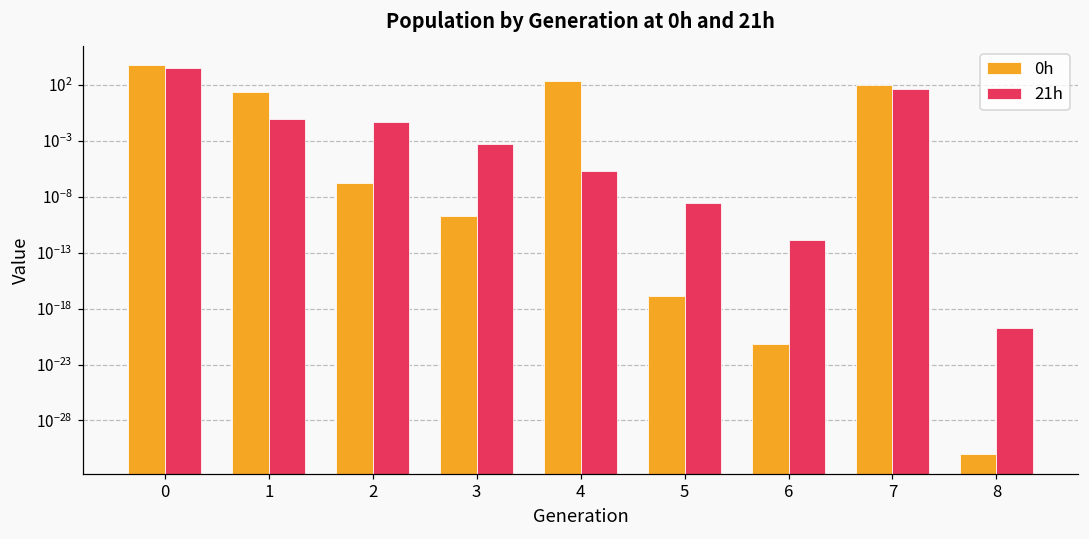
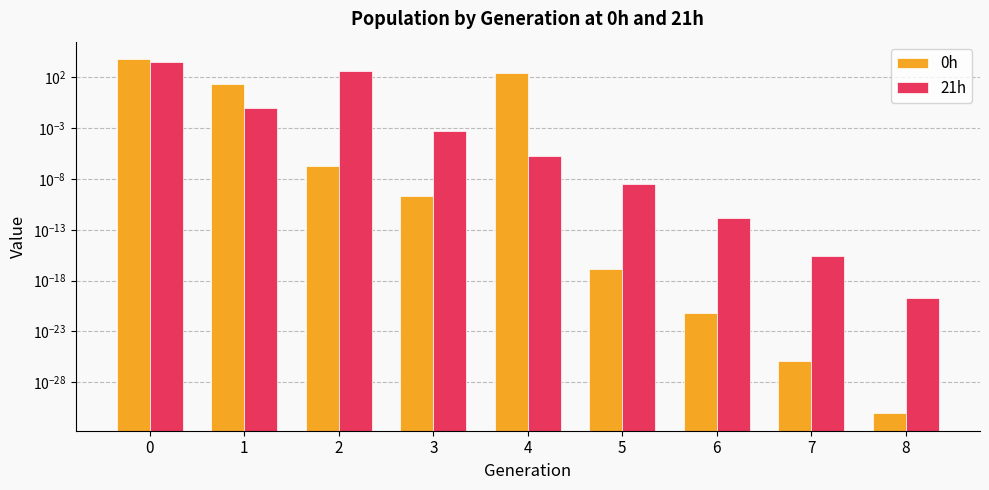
  {
    "0h": {
      "0": 10000,
      "1": 20,
      "2": 0.0000002,
      "3": 0.0000000002,
      "4": 200,
      "5": 0.000000000000,
      "6": 0.000000000000,
-     "7": 100,
+     "7": 0,
      "8": 0.000000000000
    },
    "21h": {
      "0": 3000,
      "1": 0.1,
-     "2": 0.0,
+     "2": 400,
      "3": 0.001,
      "4": 0.000002,
      "5": 0.000000003,
      "6": 0.000000000002,
-     "7": 50,
+     "7": 0.0,
      "8": 0.000000000000
    }
  }
